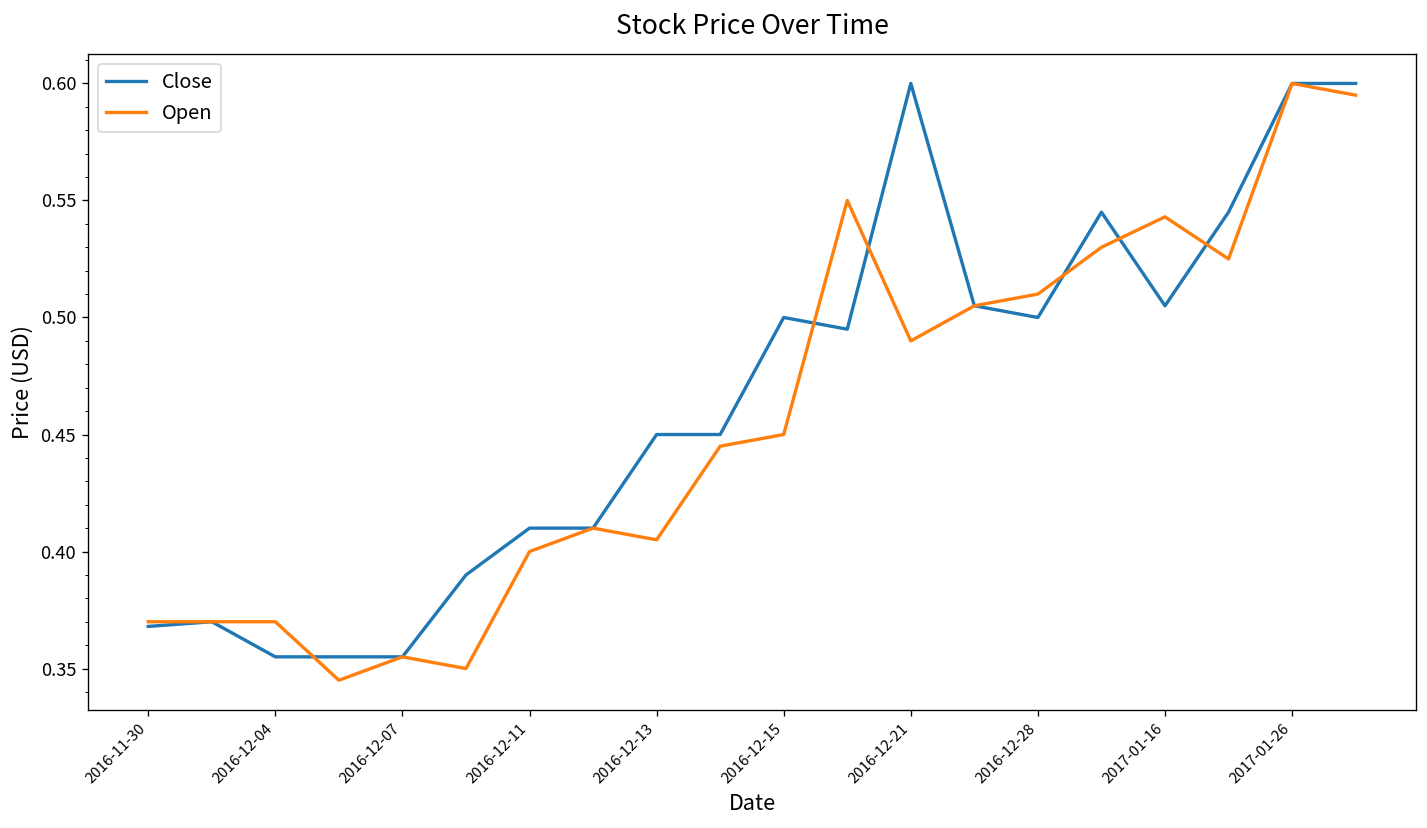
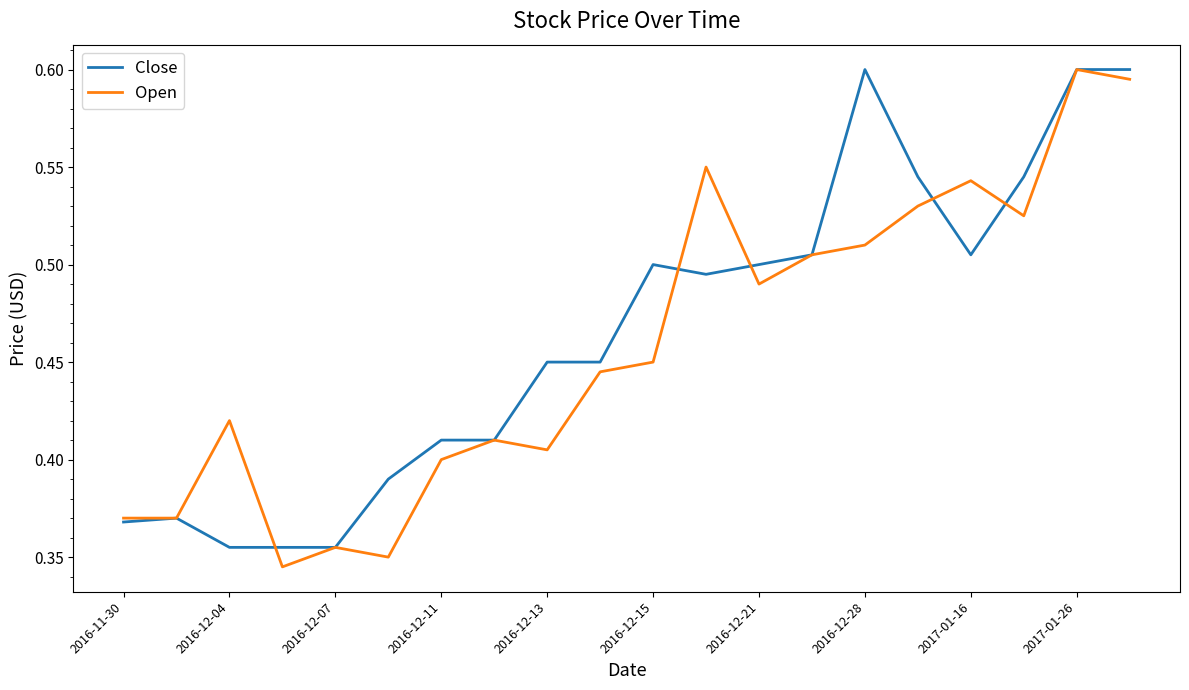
  {
    "Close": {
      "2016-11-30": 0.368,
      "2016-12-04": 0.355,
      "2016-12-11": 0.410,
      "2016-12-13": 0.450,
      "2016-12-15": 0.5,
-     "2016-12-21": 0.6,
-     "2016-12-28": 0.5,
+     "2016-12-21": 0.5,
+     "2016-12-28": 0.6,
      "2017-01-16": 0.505
    },
    "Open": {
      "2016-11-30": 0.37,
-     "2016-12-04": 0.37,
+     "2016-12-04": 0.42,
      "2016-12-11": 0.40,
      "2016-12-13": 0.405,
      "2016-12-15": 0.45,
      "2016-12-21": 0.49,
      "2016-12-28": 0.51,
      "2017-01-16": 0.543
    }
  }
